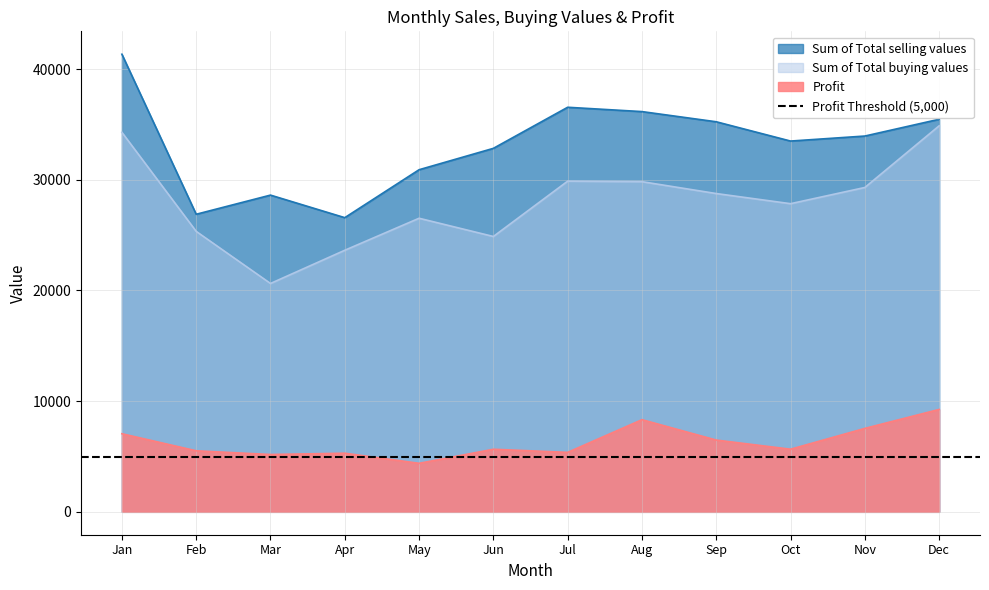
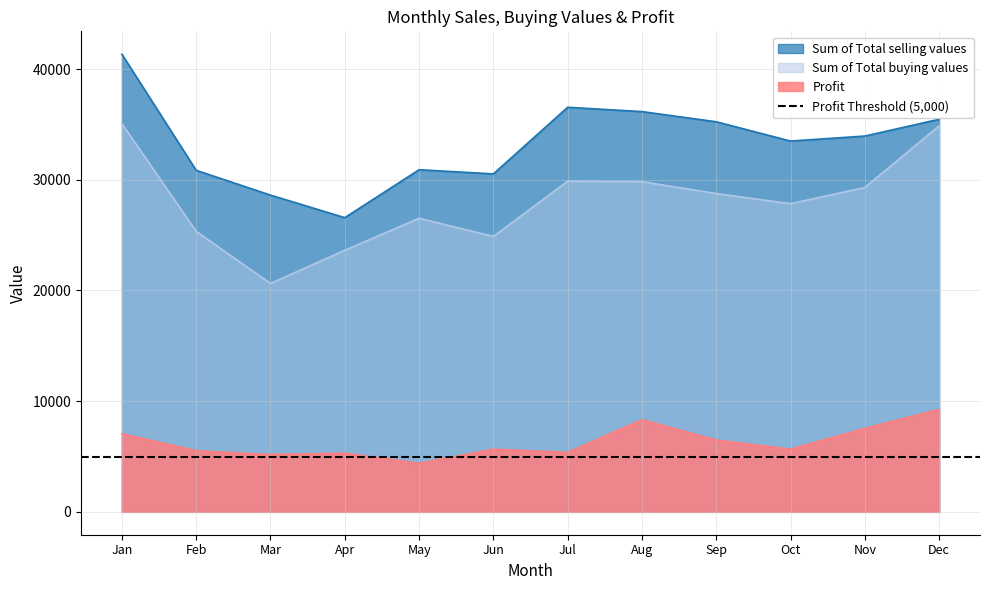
  {
    "Sum of Total selling values": {
      "Jan": 41300,
-     "Feb": 26900,
+     "Feb": 30900,
      "Mar": 28600,
      "Apr": 26600,
      "May": 30900,
-     "Jun": 32800,
+     "Jun": 30500,
      "Jul": 36600,
      "Aug": 36200,
      "Sep": 35200,
      "Oct": 33500,
      "Nov": 34000,
      "Dec": 35500
    },
    "Sum of Total buying values": {
-     "Jan": 34300,
+     "Jan": 35100,
      "Feb": 25300,
      "Mar": 20600,
      "Apr": 23600,
      "May": 26500,
      "Jun": 24900,
      "Jul": 29900,
      "Aug": 29800,
      "Sep": 28800,
      "Oct": 27800,
      "Nov": 29300,
      "Dec": 34900
    },
    "Profit": {
      "Jan": 7100,
      "Feb": 5500,
      "Mar": 5200,
      "Apr": 5300,
      "May": 4400,
      "Jun": 5700,
      "Jul": 5400,
      "Aug": 8300,
      "Sep": 6500,
      "Oct": 5700,
      "Nov": 7500,
      "Dec": 9300
    }
  }
